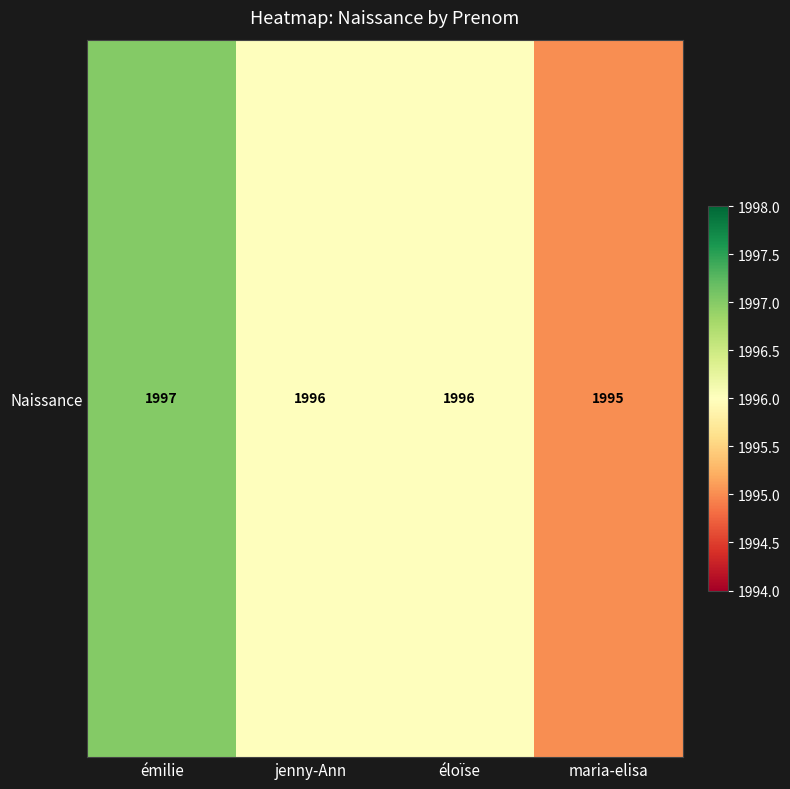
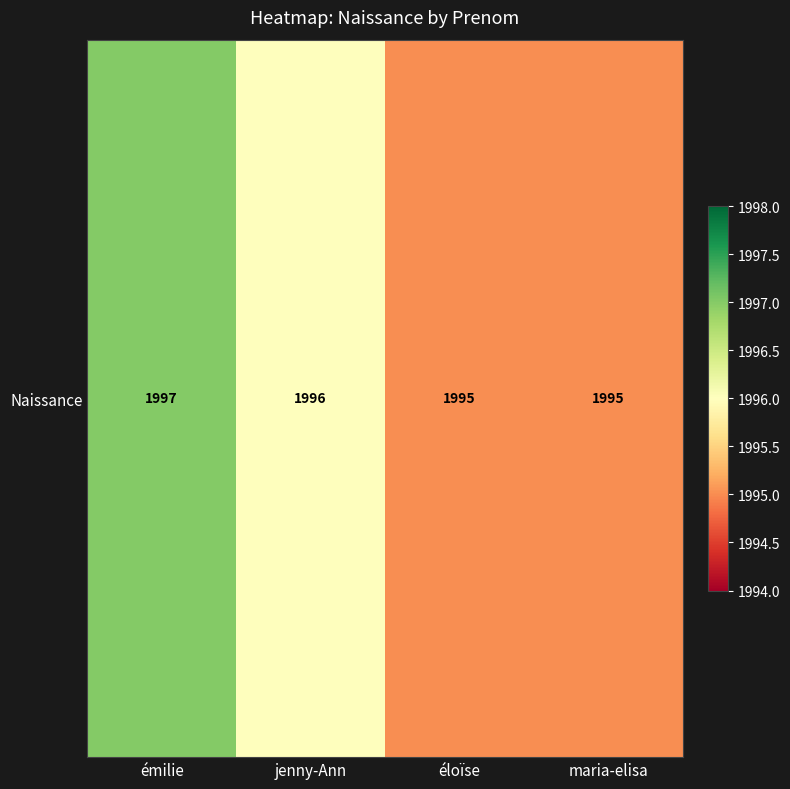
  {
    "Naissance": {
      "émilie": 1997,
      "jenny-Ann": 1996,
-     "éloïse": 1996,
+     "éloïse": 1995,
      "maria-elisa": 1995
    }
  }
